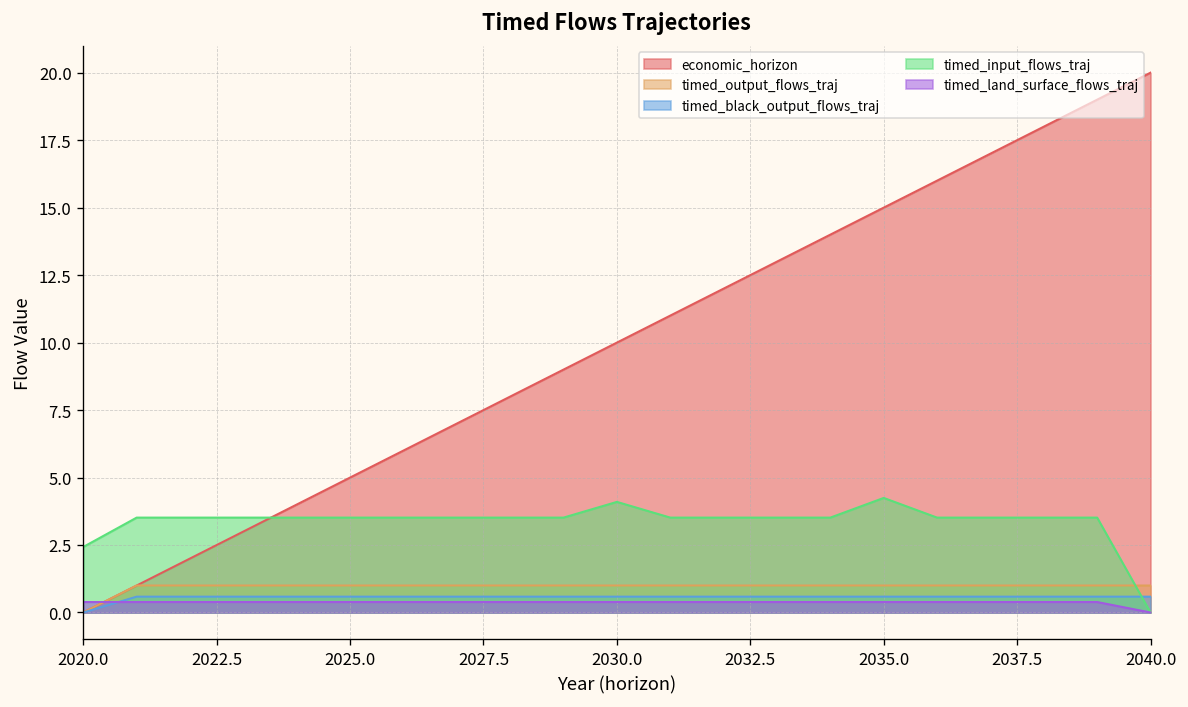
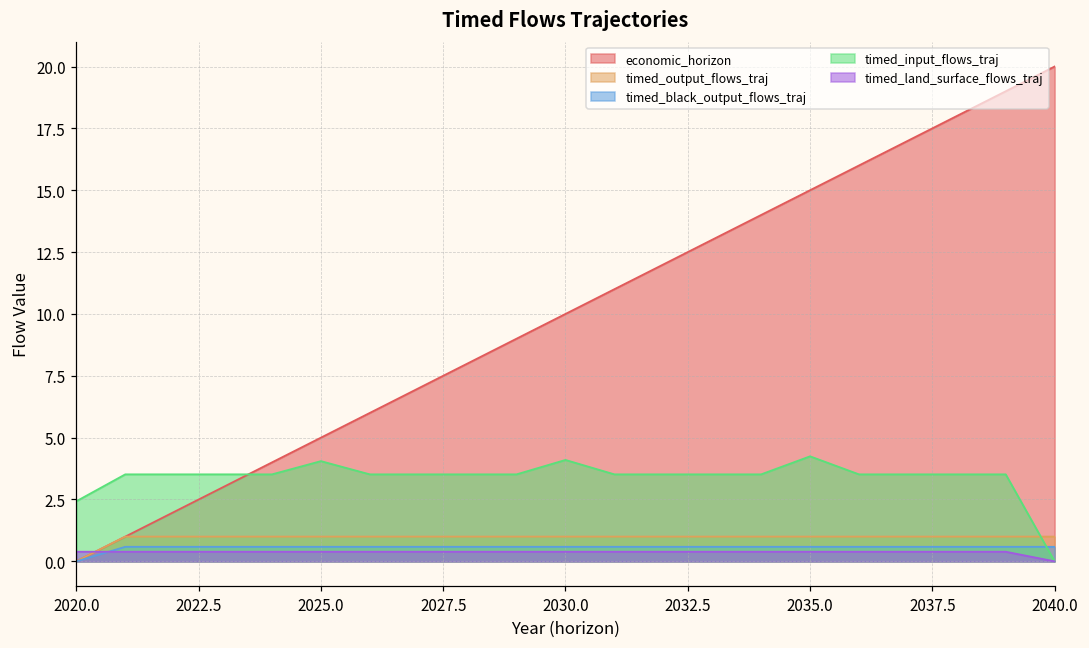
  {
    "timed_black_output_flows_traj": {
      "2025.0": 0.6,
      "2030.0": 0.6,
      "2035.0": 0.6,
      "2040.0": 0.6
    },
    "timed_input_flows_traj": {
      "2020.0": 2.4,
-     "2025.0": 3.5,
+     "2025.0": 4.1,
      "2030.0": 4.1,
      "2035.0": 4.2
    },
    "timed_land_surface_flows_traj": {
      "2020.0": 0.4,
      "2025.0": 0.4,
      "2030.0": 0.4,
      "2035.0": 0.4
    }
  }
